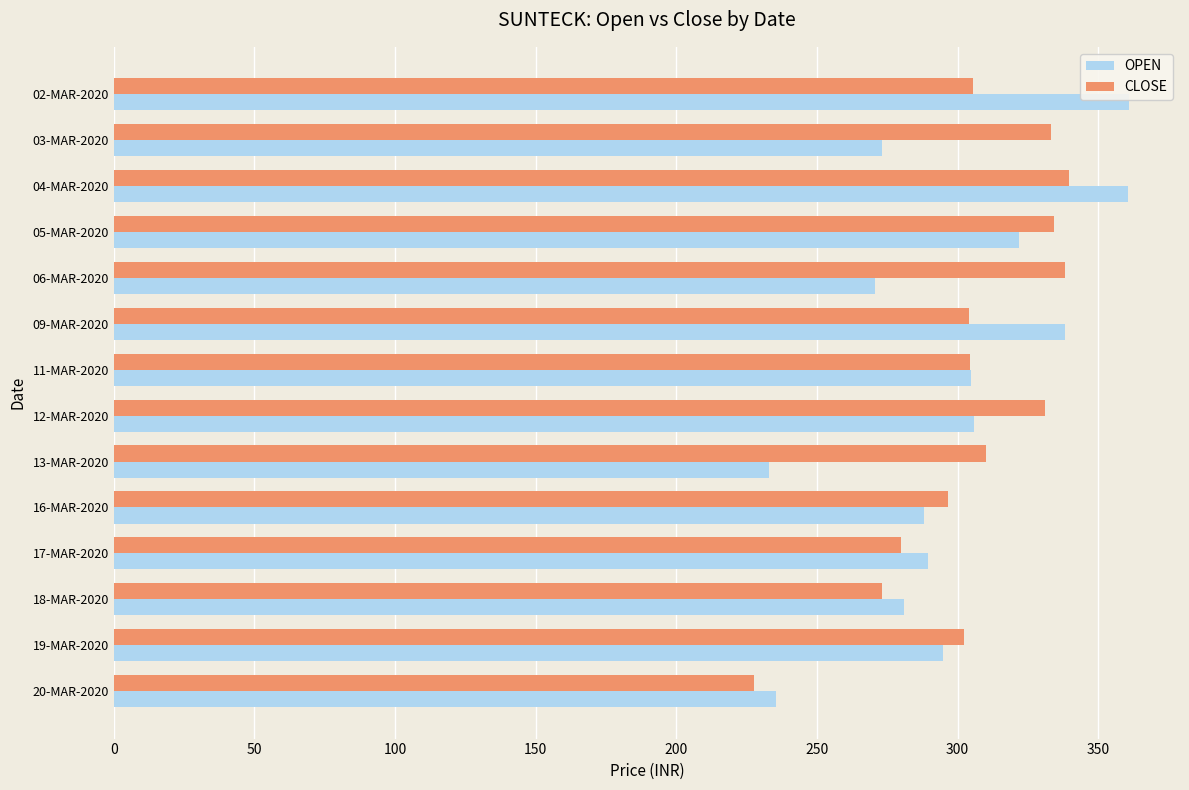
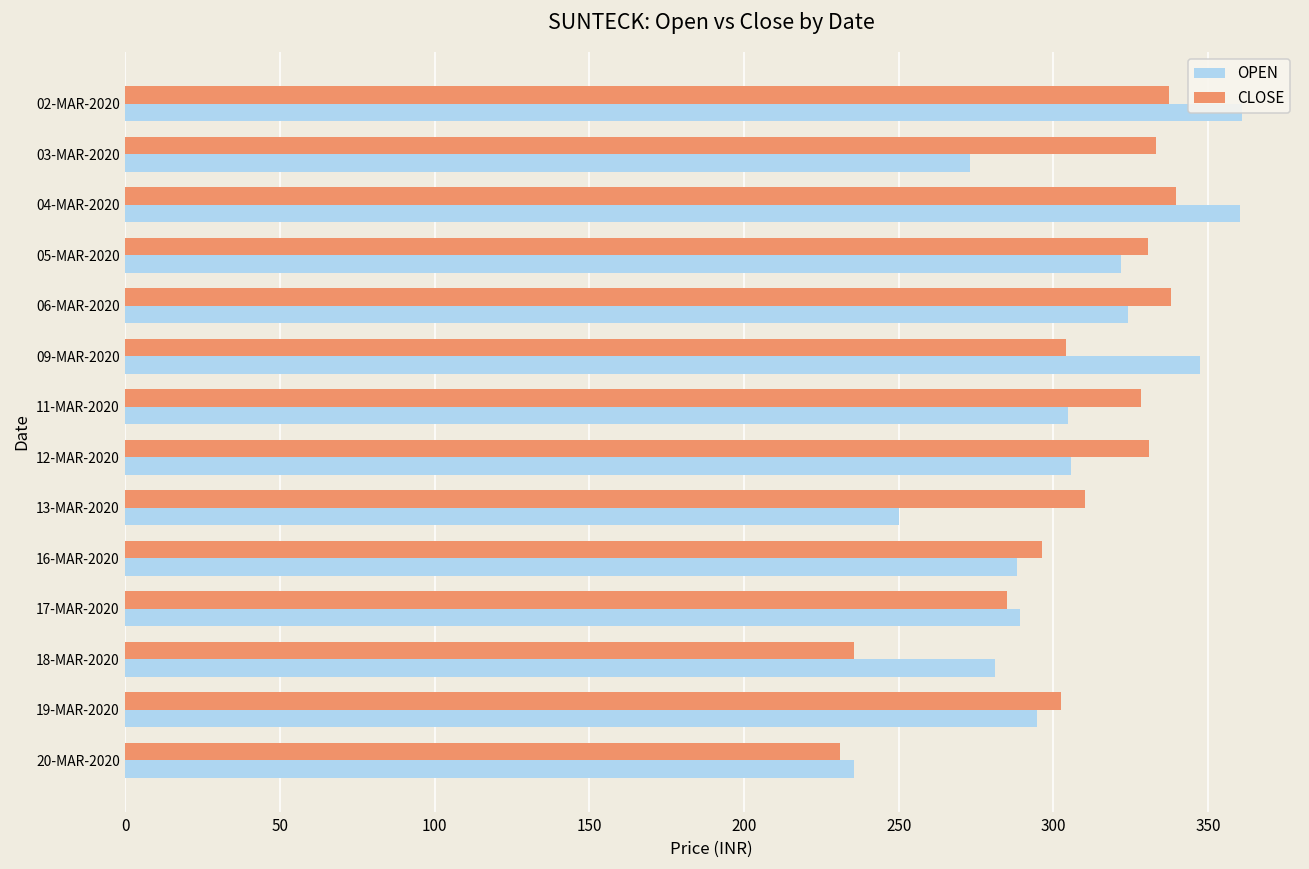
  {
    "OPEN": {
      "02-MAR-2020": 361,
      "03-MAR-2020": 273,
      "04-MAR-2020": 360,
      "05-MAR-2020": 322,
-     "06-MAR-2020": 271,
-     "09-MAR-2020": 338,
+     "06-MAR-2020": 324,
+     "09-MAR-2020": 348,
      "11-MAR-2020": 305,
      "12-MAR-2020": 306,
-     "13-MAR-2020": 233,
+     "13-MAR-2020": 250,
      "16-MAR-2020": 288,
      "17-MAR-2020": 289,
      "18-MAR-2020": 281,
      "19-MAR-2020": 295,
      "20-MAR-2020": 236
    },
    "CLOSE": {
-     "02-MAR-2020": 306,
+     "02-MAR-2020": 337,
      "03-MAR-2020": 333,
      "04-MAR-2020": 340,
-     "05-MAR-2020": 334,
+     "05-MAR-2020": 331,
      "06-MAR-2020": 338,
      "09-MAR-2020": 304,
-     "11-MAR-2020": 304,
+     "11-MAR-2020": 328,
      "12-MAR-2020": 331,
      "13-MAR-2020": 310,
      "16-MAR-2020": 296,
-     "17-MAR-2020": 280,
-     "18-MAR-2020": 273,
+     "17-MAR-2020": 285,
+     "18-MAR-2020": 236,
      "19-MAR-2020": 302,
-     "20-MAR-2020": 228
+     "20-MAR-2020": 231
    }
  }
